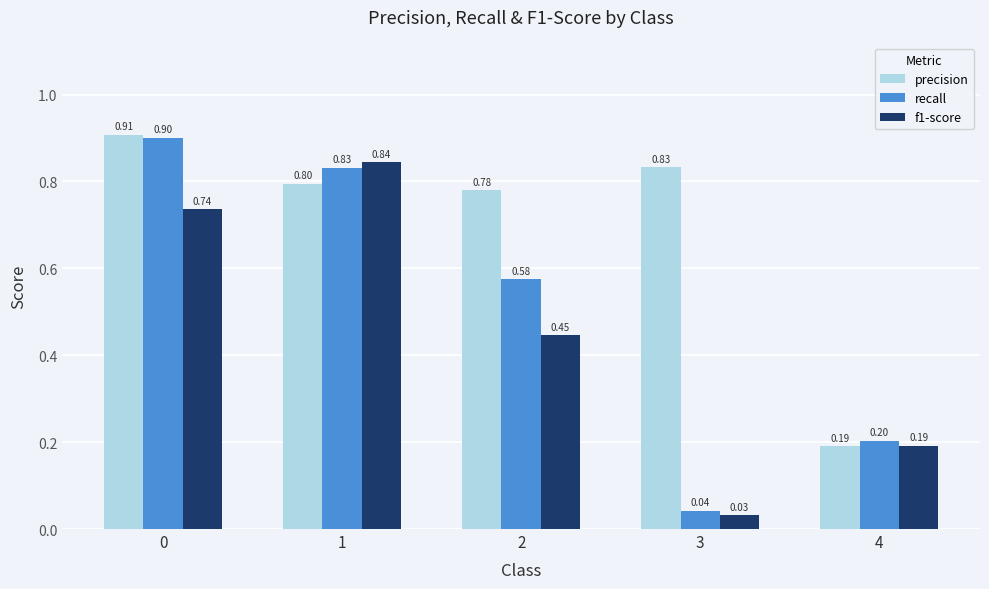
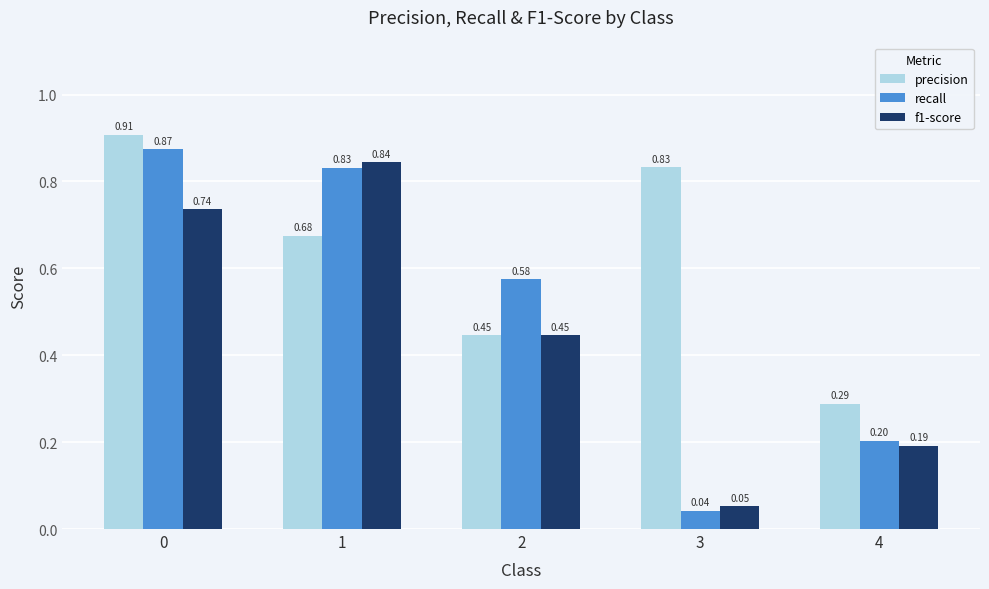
  {
    "precision": {
      "0": 0.91,
-     "1": 0.80,
-     "2": 0.78,
+     "1": 0.68,
+     "2": 0.45,
      "3": 0.83,
-     "4": 0.19
+     "4": 0.29
    },
    "recall": {
-     "0": 0.90,
+     "0": 0.87,
      "1": 0.83,
      "2": 0.58,
      "3": 0.04,
      "4": 0.20
    },
    "f1-score": {
      "0": 0.74,
      "1": 0.84,
      "2": 0.45,
-     "3": 0.03,
+     "3": 0.05,
      "4": 0.19
    }
  }
